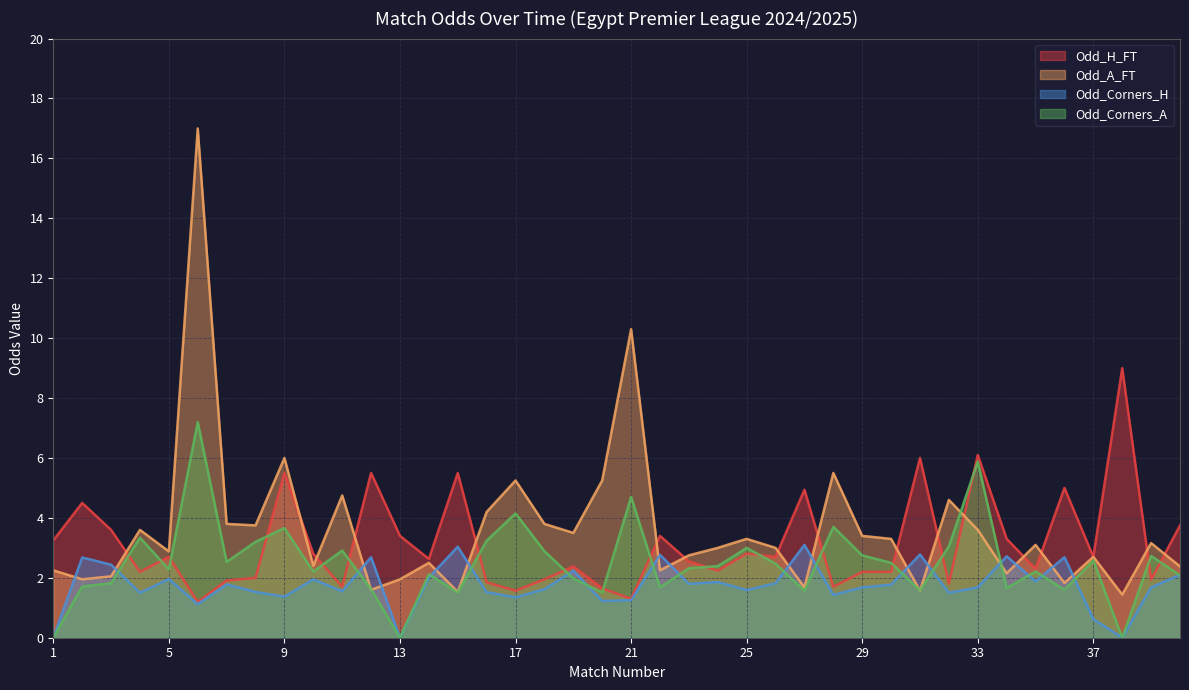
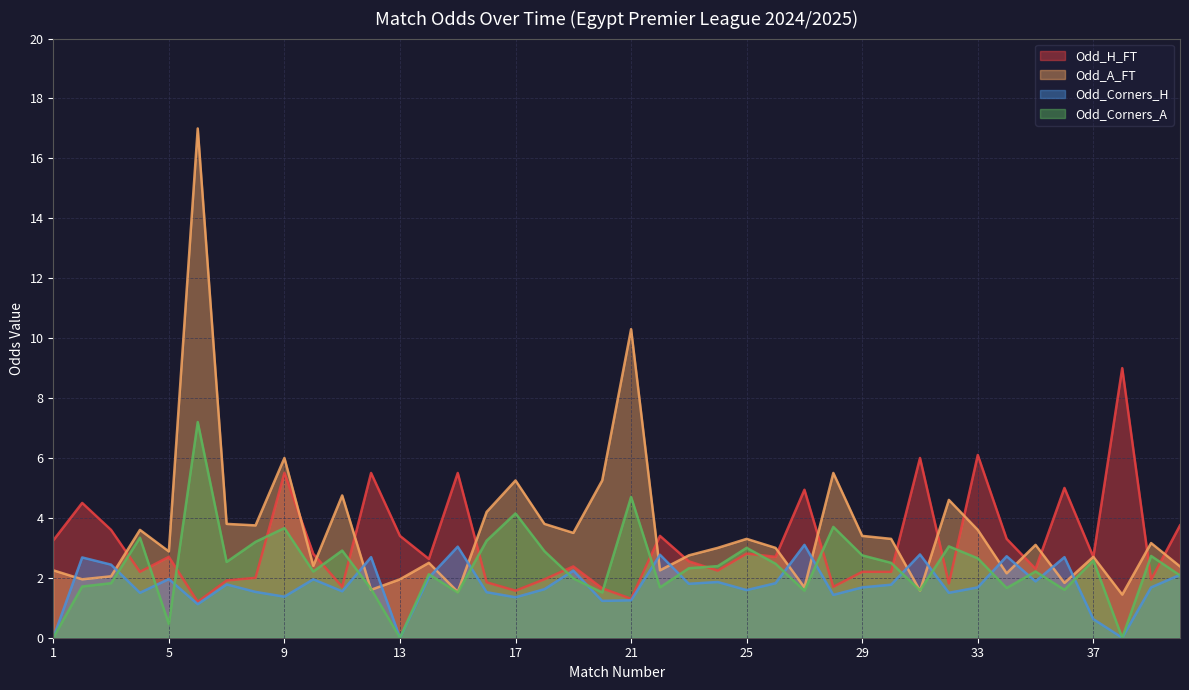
  {
    "Odd_H_FT": {
      "1": 3.3,
      "5": 2.7,
      "9": 5.5,
      "13": 3.4,
      "17": 1.6,
      "25": 2.8,
      "29": 2.2,
      "33": 6.1
    },
    "Odd_A_FT": {
      "1": 2.3,
      "5": 2.9,
      "9": 6.0,
      "13": 2.0,
      "17": 5.3,
      "21": 10.3,
      "25": 3.3,
      "29": 3.4,
      "33": 3.6
    },
    "Odd_Corners_H": {
      "5": 2.0,
      "9": 1.4,
      "17": 1.4,
      "25": 1.6,
      "29": 1.7,
      "33": 1.7,
      "37": 0.6
    },
    "Odd_Corners_A": {
-     "5": 2.3,
+     "5": 0.5,
      "9": 3.7,
      "17": 4.2,
      "21": 4.7,
      "25": 3.0,
      "29": 2.8,
-     "33": 5.9,
+     "33": 2.7,
      "37": 2.6
    }
  }
